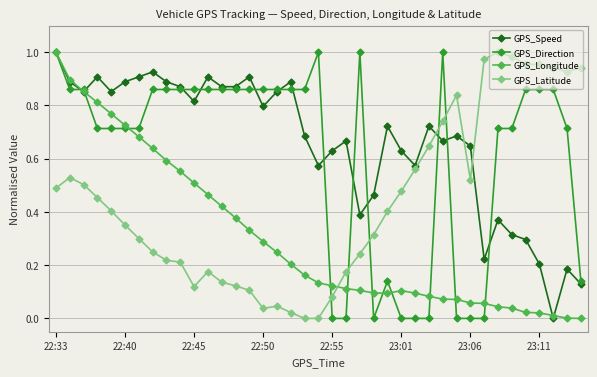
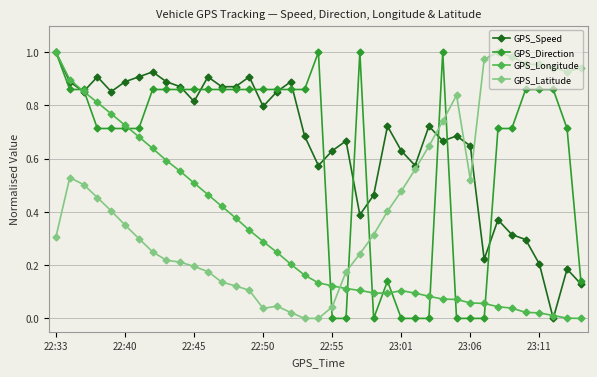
  {
    "GPS_Latitude": {
-     "22:33": 0.49,
+     "22:33": 0.31,
      "22:40": 0.35,
-     "22:45": 0.12,
+     "22:45": 0.20,
      "22:50": 0.04,
-     "22:55": 0.08,
+     "22:55": 0.04,
      "23:01": 0.48,
      "23:06": 0.52
    }
  }
